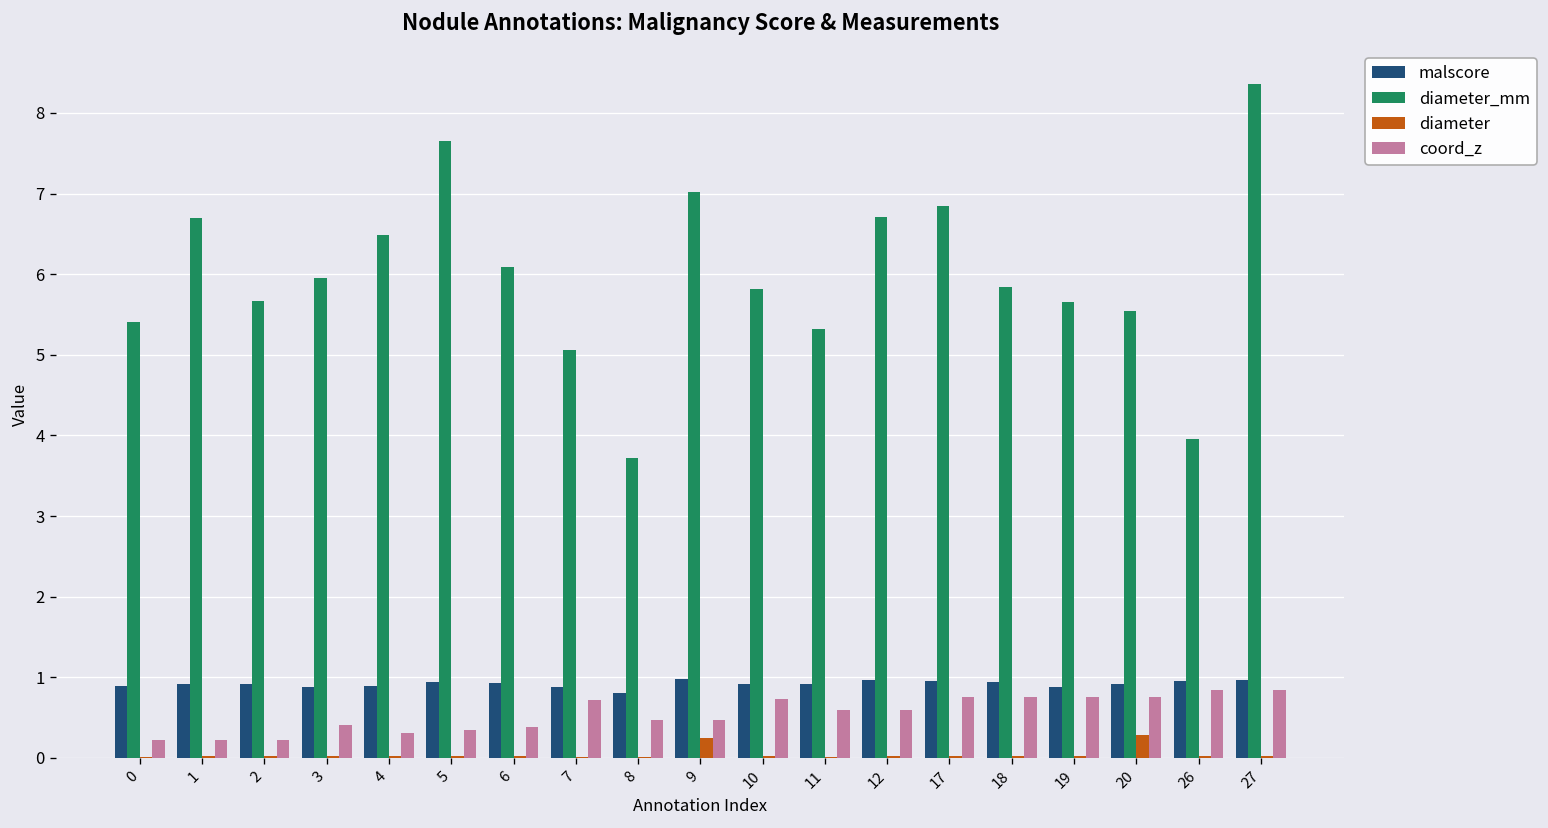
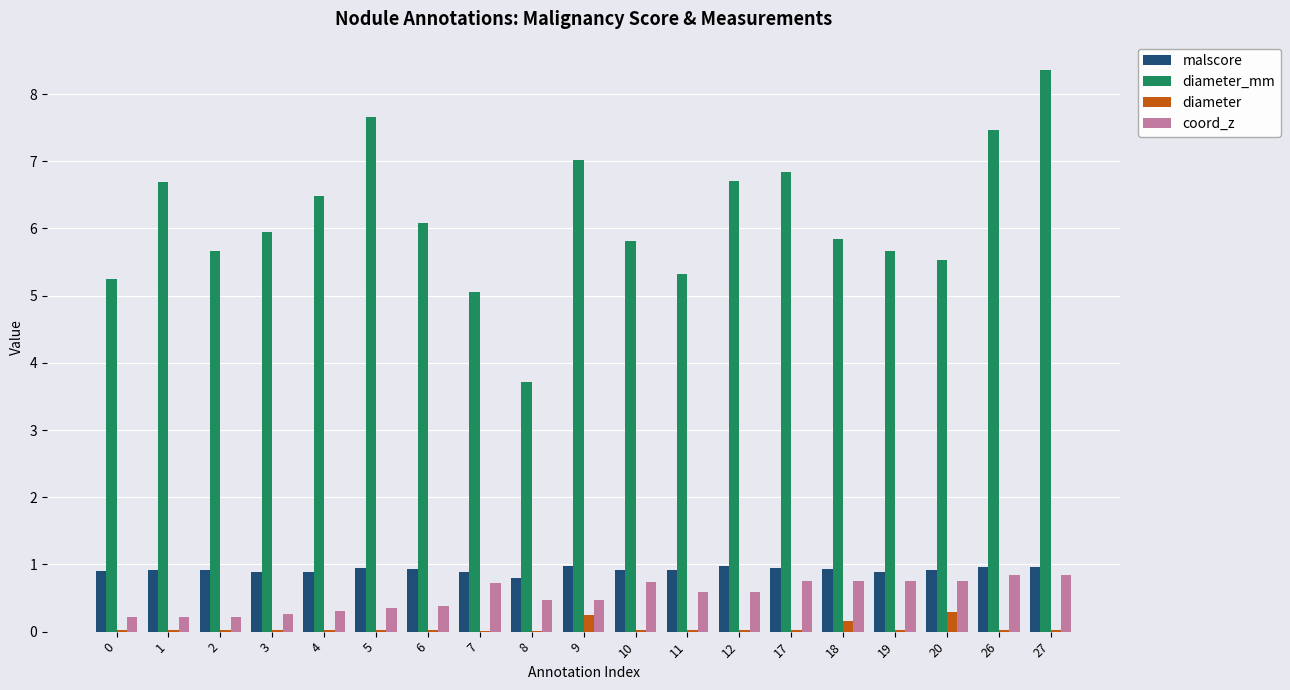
  {
    "malscore": {
      "0": 0.9,
      "1": 0.9,
      "2": 0.9,
      "3": 0.9,
      "4": 0.9,
      "5": 0.9,
      "6": 0.9,
      "7": 0.9,
      "8": 0.8,
      "9": 1.0,
      "10": 0.9,
      "11": 0.9,
      "12": 1.0,
      "17": 0.9,
      "18": 0.9,
      "19": 0.9,
      "20": 0.9,
      "26": 1.0,
      "27": 1.0
    },
    "diameter_mm": {
-     "0": 5.4,
+     "0": 5.2,
      "1": 6.7,
      "2": 5.7,
      "3": 5.9,
      "4": 6.5,
      "5": 7.7,
      "6": 6.1,
      "7": 5.1,
      "8": 3.7,
      "9": 7.0,
      "10": 5.8,
      "11": 5.3,
      "12": 6.7,
      "17": 6.8,
      "18": 5.8,
      "19": 5.7,
      "20": 5.5,
-     "26": 4.0,
+     "26": 7.5,
      "27": 8.4
    },
    "diameter": {
      "9": 0.3,
-     "18": 0.0,
+     "18": 0.2,
      "20": 0.3
    },
    "coord_z": {
      "0": 0.2,
      "1": 0.2,
      "2": 0.2,
-     "3": 0.4,
+     "3": 0.3,
      "4": 0.3,
      "5": 0.3,
      "6": 0.4,
      "7": 0.7,
      "8": 0.5,
      "9": 0.5,
      "10": 0.7,
      "11": 0.6,
      "12": 0.6,
      "17": 0.8,
      "18": 0.8,
      "19": 0.8,
      "20": 0.8,
      "26": 0.8,
      "27": 0.8
    }
  }
